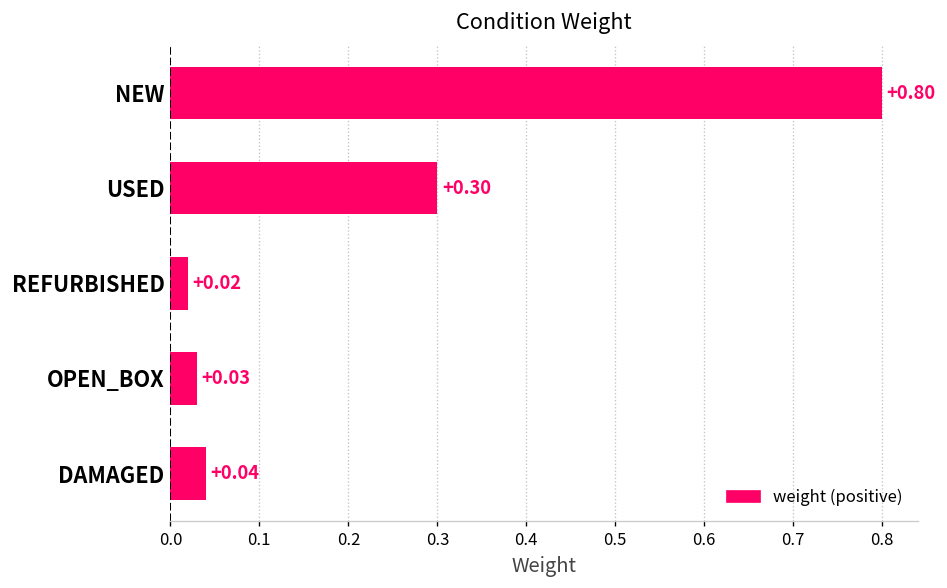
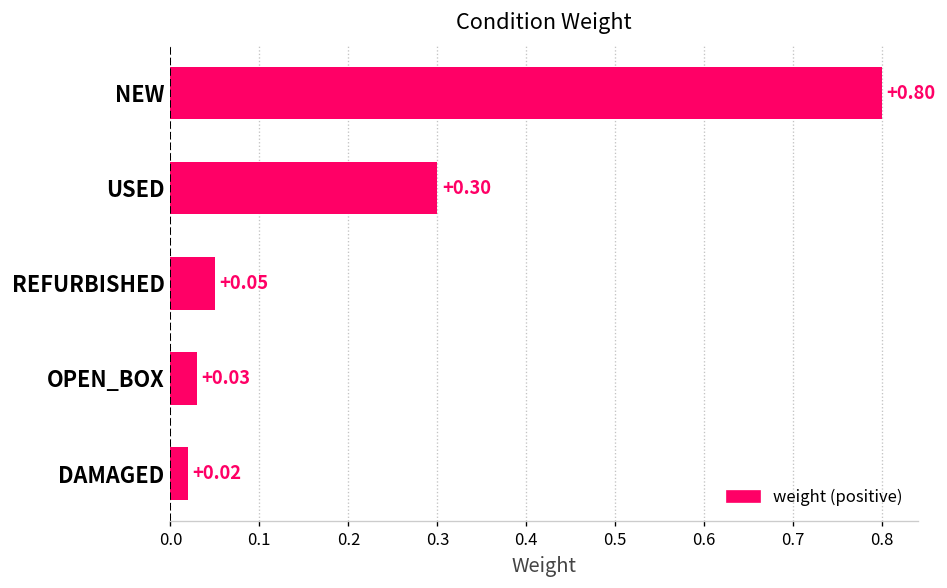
  {
    "NEW": "+0.80",
    "USED": "+0.30",
-   "REFURBISHED": "+0.02",
+   "REFURBISHED": "+0.05",
    "OPEN_BOX": "+0.03",
-   "DAMAGED": "+0.04"
+   "DAMAGED": "+0.02"
  }
